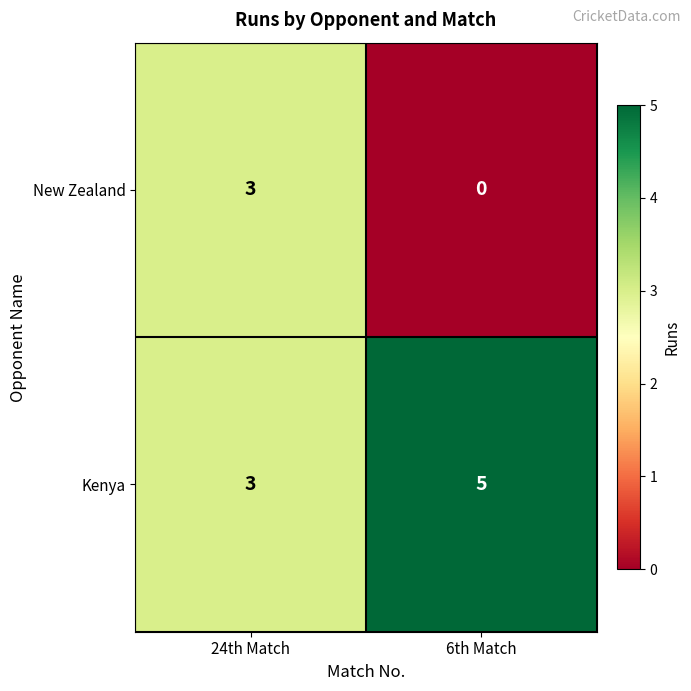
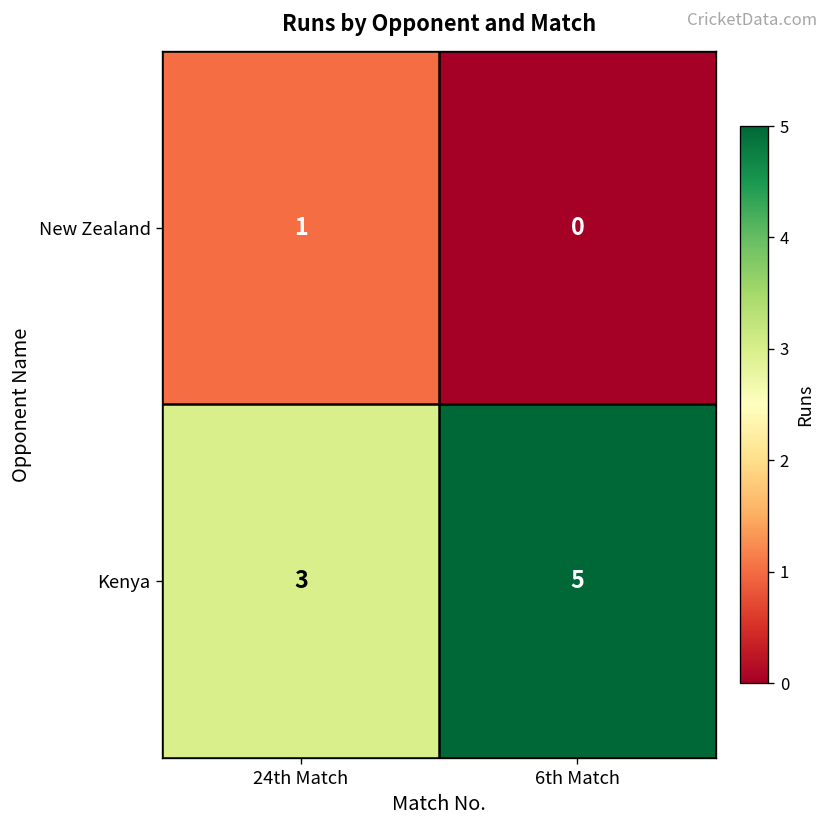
  {
    "New Zealand": {
-     "24th Match": 3,
+     "24th Match": 1,
      "6th Match": 0
    },
    "Kenya": {
      "24th Match": 3,
      "6th Match": 5
    }
  }
